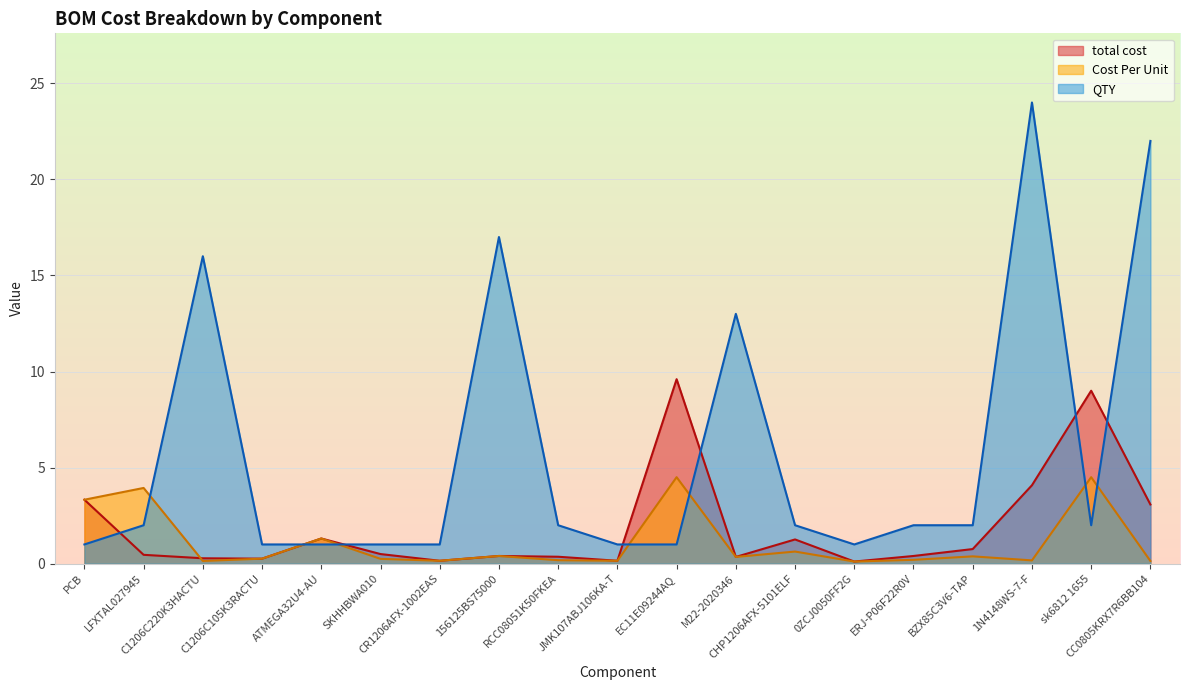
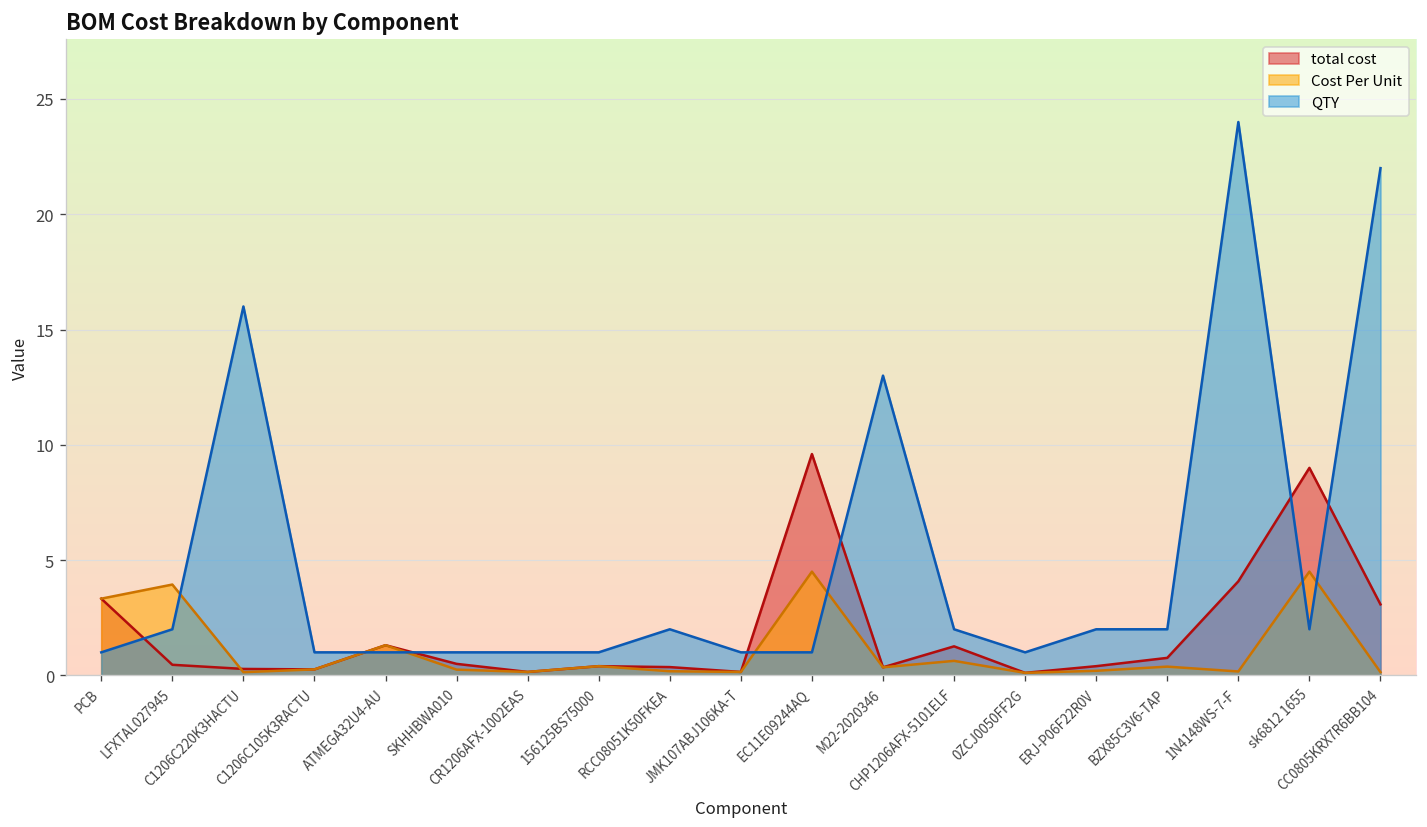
  {
    "total cost": {
      "LFXTAL027945": 0.5,
      "C1206C220K3HACTU": 0.3,
      "SKHHBWA010": 0.5,
      "RCC08051K50FKEA": 0.4,
      "EC11E09244AQ": 9.6,
      "CHP1206AFX-5101ELF": 1.3,
      "ERJ-P06F22R0V": 0.4,
      "BZX85C3V6-TAP": 0.8,
      "1N4148WS-7-F": 4,
      "sk6812 1655": 9,
      "CC0805KRX7R6BB104": 3
    },
    "Cost Per Unit": {
      "LFXTAL027945": 4,
      "C1206C220K3HACTU": 0.1,
      "SKHHBWA010": 0.3,
      "RCC08051K50FKEA": 0.2,
      "EC11E09244AQ": 4.5,
      "CHP1206AFX-5101ELF": 0.6,
      "ERJ-P06F22R0V": 0.2,
      "BZX85C3V6-TAP": 0.4,
      "1N4148WS-7-F": 0.2,
      "sk6812 1655": 4.5,
      "CC0805KRX7R6BB104": 0.1
    },
    "QTY": {
      "PCB": 1,
      "LFXTAL027945": 2,
      "C1206C220K3HACTU": 16,
      "C1206C105K3RACTU": 1,
      "ATMEGA32U4-AU": 1,
      "SKHHBWA010": 1,
      "CR1206AFX-1002EAS": 1,
-     "156125BS75000": 17,
+     "156125BS75000": 1,
      "RCC08051K50FKEA": 2,
      "JMK107ABJ106KA-T": 1,
      "EC11E09244AQ": 1,
      "M22-2020346": 13,
      "CHP1206AFX-5101ELF": 2,
      "0ZCJ0050FF2G": 1,
      "ERJ-P06F22R0V": 2,
      "BZX85C3V6-TAP": 2,
      "1N4148WS-7-F": 24,
      "sk6812 1655": 2,
      "CC0805KRX7R6BB104": 22
    }
  }
